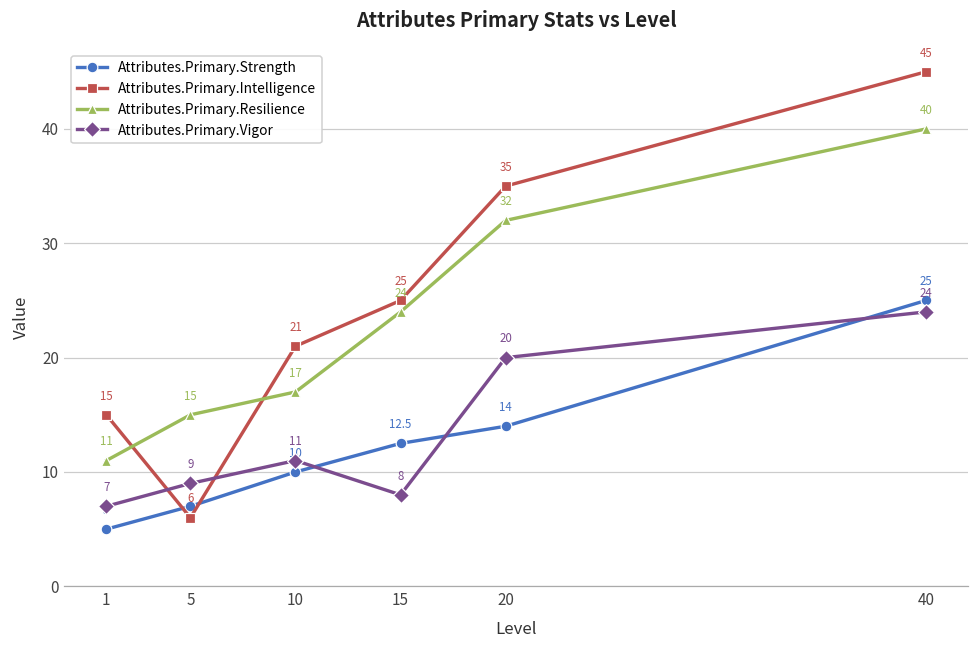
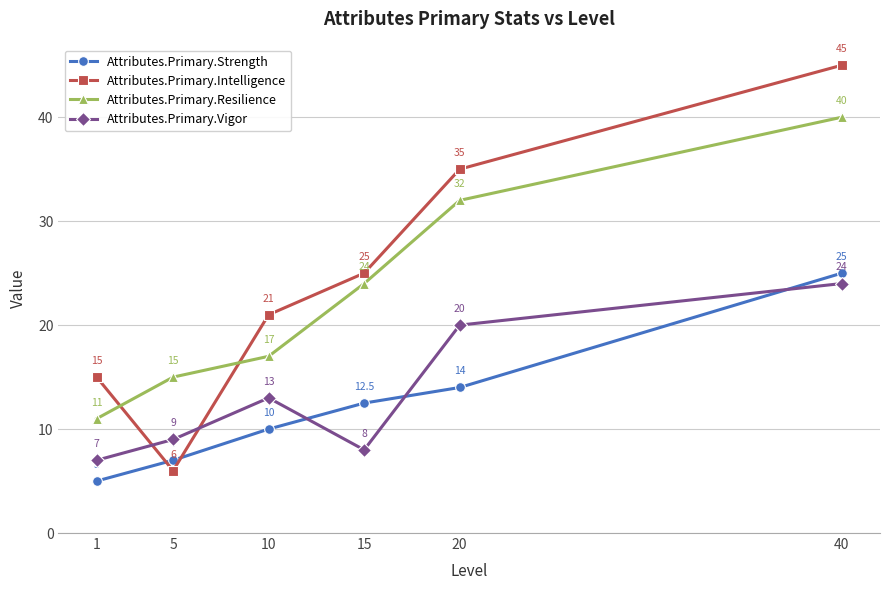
  {
    "Attributes.Primary.Strength": {
      "15": 12.5,
      "20": 14,
      "40": 25
    },
    "Attributes.Primary.Intelligence": {
      "1": 15,
      "10": 21,
      "15": 25,
      "20": 35,
      "40": 45
    },
    "Attributes.Primary.Resilience": {
      "1": 11,
      "5": 15,
      "10": 17,
      "20": 32,
      "40": 40
    },
    "Attributes.Primary.Vigor": {
      "1": 7,
      "5": 9,
-     "10": 11,
+     "10": 13,
      "15": 8,
      "20": 20
    }
  }
